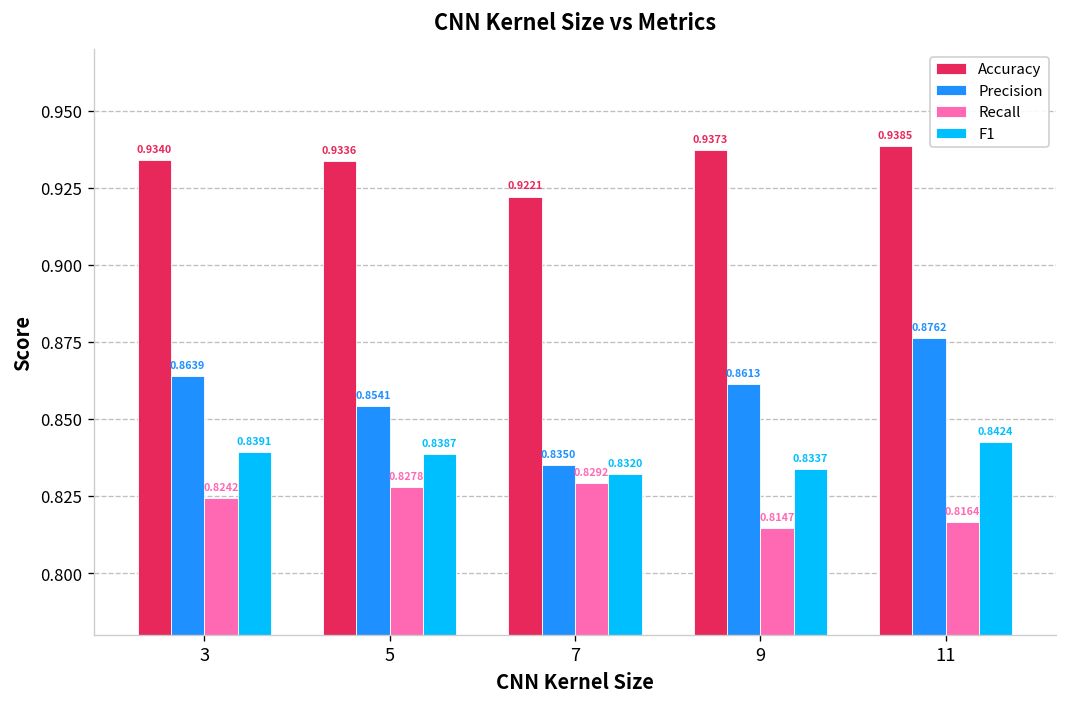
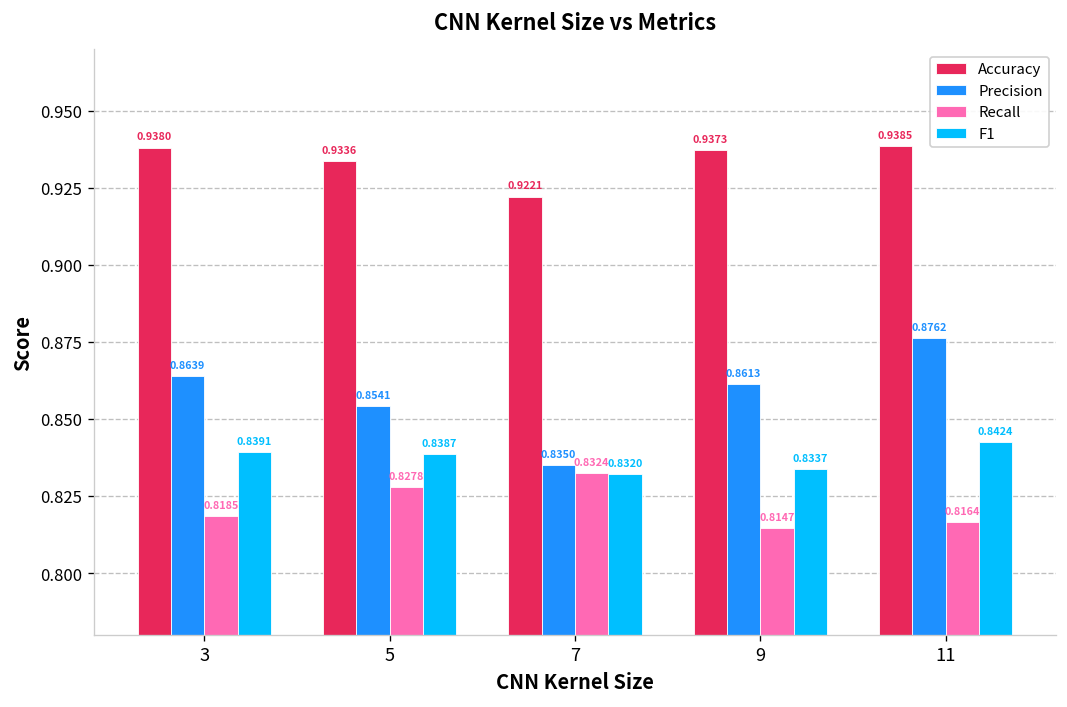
  {
    "Accuracy": {
-     "3": 0.9340,
+     "3": 0.9380,
      "5": 0.9336,
      "7": 0.9221,
      "9": 0.9373,
      "11": 0.9385
    },
    "Recall": {
-     "3": 0.8242,
+     "3": 0.8185,
      "5": 0.8278,
-     "7": 0.8292,
+     "7": 0.8324,
      "9": 0.8147,
      "11": 0.8164
    }
  }
